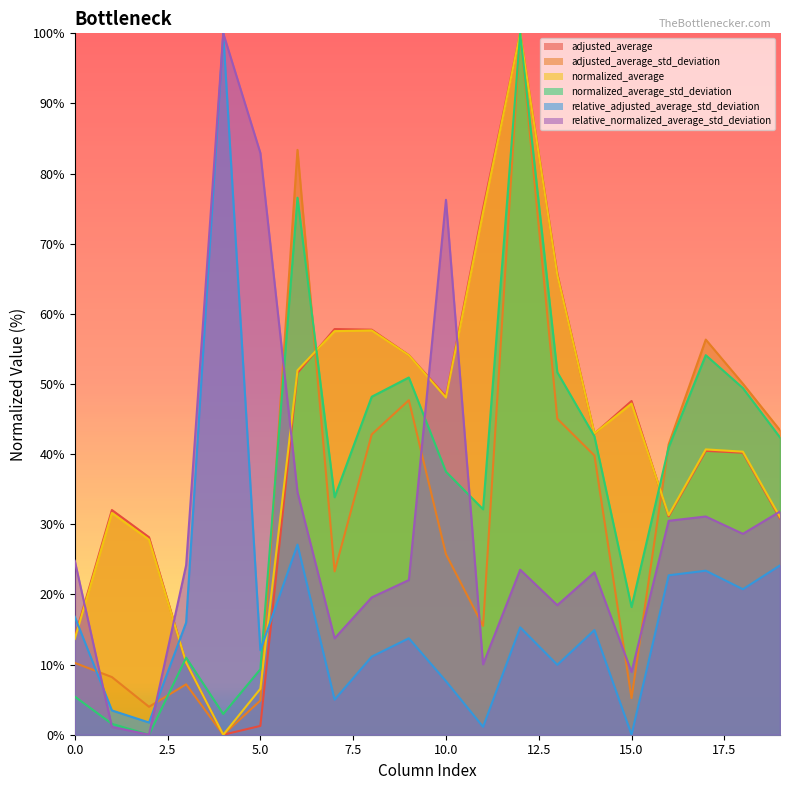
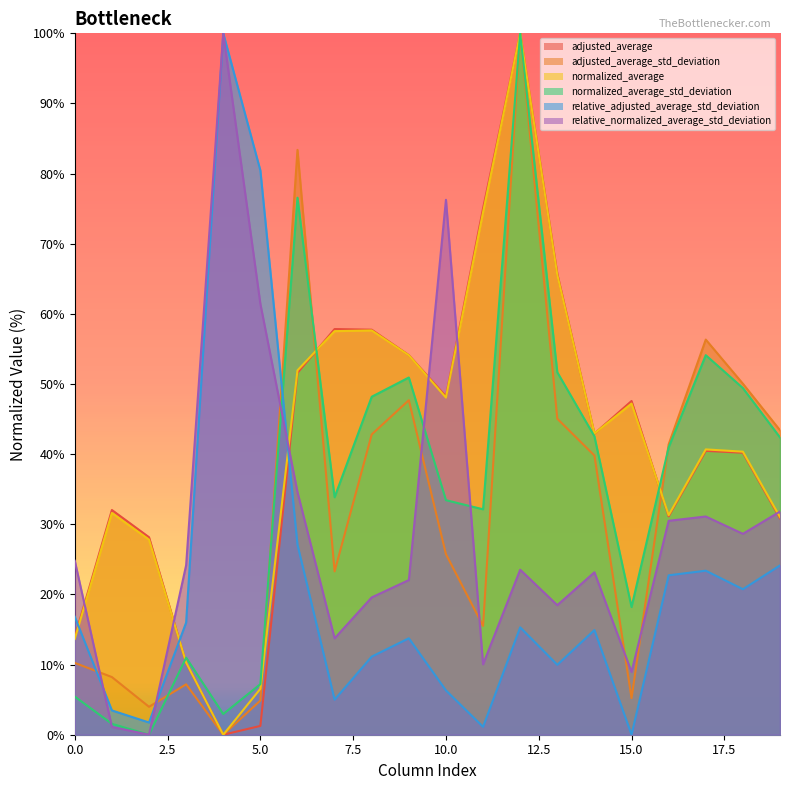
  {
    "normalized_average": {
      "5.0": "7%",
      "15.0": "47%"
    },
    "normalized_average_std_deviation": {
      "0.0": "5%",
-     "5.0": "9%",
-     "10.0": "38%",
+     "5.0": "7%",
+     "10.0": "33%",
      "15.0": "18%"
    },
    "relative_adjusted_average_std_deviation": {
      "0.0": "17%",
-     "5.0": "12%",
-     "10.0": "8%",
+     "5.0": "80%",
+     "10.0": "6%",
      "15.0": "0%"
    },
    "relative_normalized_average_std_deviation": {
      "0.0": "25%",
-     "5.0": "83%",
+     "5.0": "61%",
      "10.0": "76%",
      "15.0": "9%"
    }
  }
